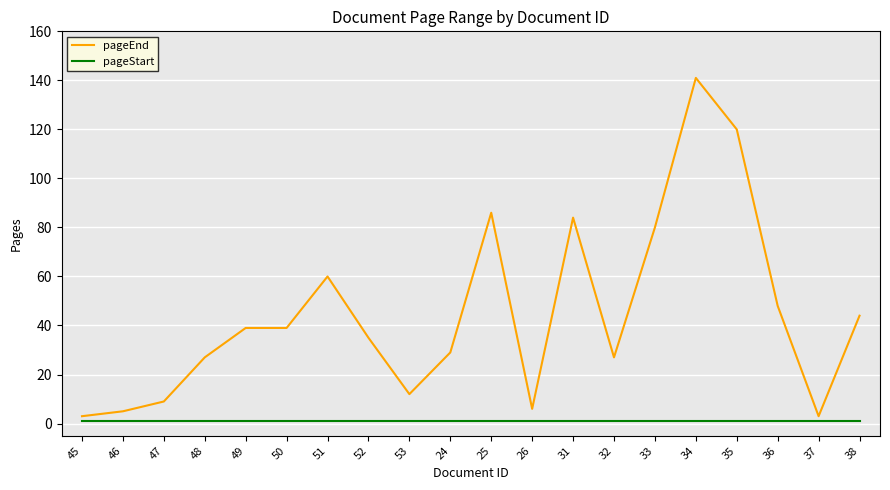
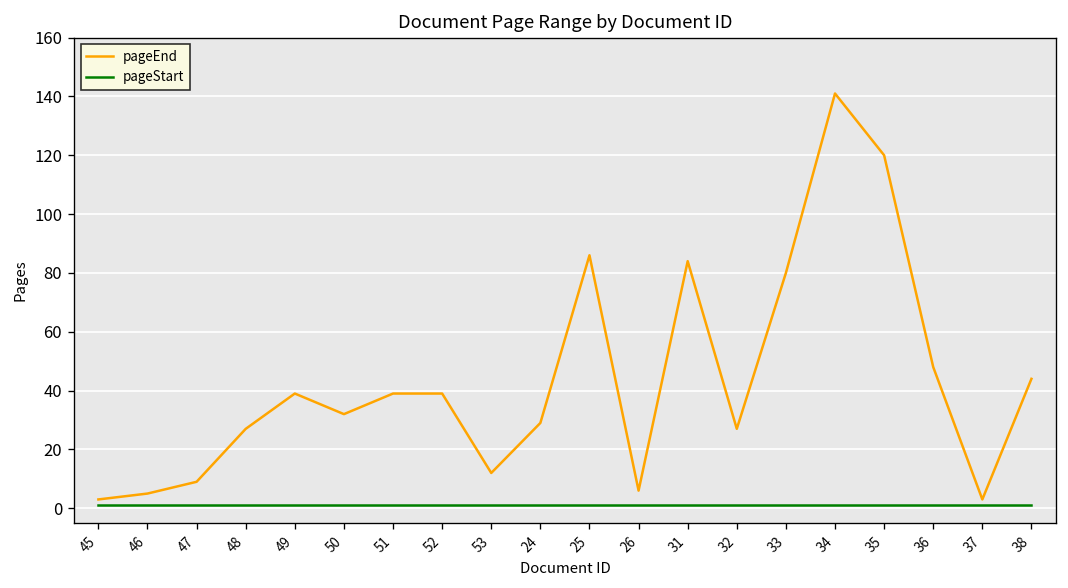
  {
    "pageEnd": {
      "45": 3,
      "46": 5,
      "47": 9,
      "48": 27,
      "49": 39,
-     "50": 39,
-     "51": 60,
-     "52": 35,
+     "50": 32,
+     "51": 39,
+     "52": 39,
      "53": 12,
      "24": 29,
      "25": 86,
      "26": 6,
      "31": 84,
      "32": 27,
      "33": 80,
      "34": 141,
      "35": 120,
      "36": 48,
      "37": 3,
      "38": 44
    },
    "pageStart": {
      "45": 1,
      "46": 1,
      "47": 1,
      "48": 1,
      "49": 1,
      "50": 1,
      "51": 1,
      "52": 1,
      "53": 1,
      "24": 1,
      "25": 1,
      "26": 1,
      "31": 1,
      "32": 1,
      "33": 1,
      "34": 1,
      "35": 1,
      "36": 1,
      "37": 1,
      "38": 1
    }
  }
